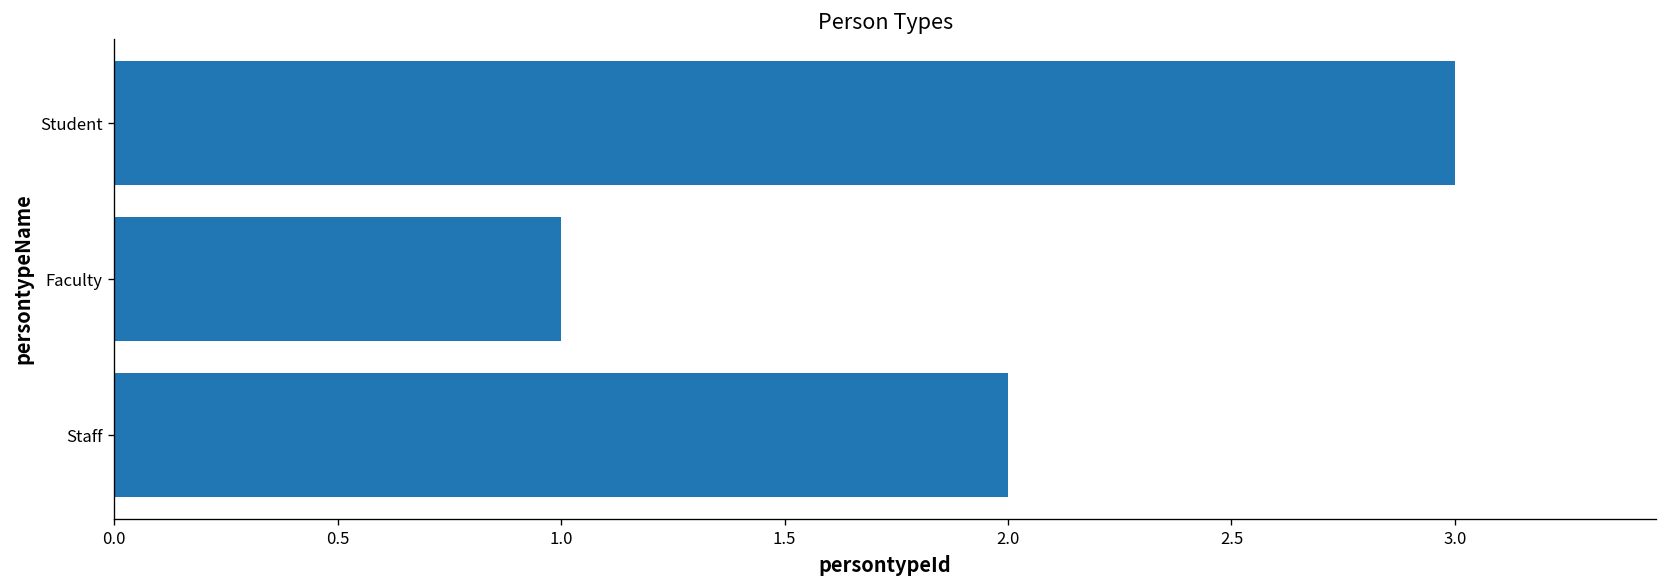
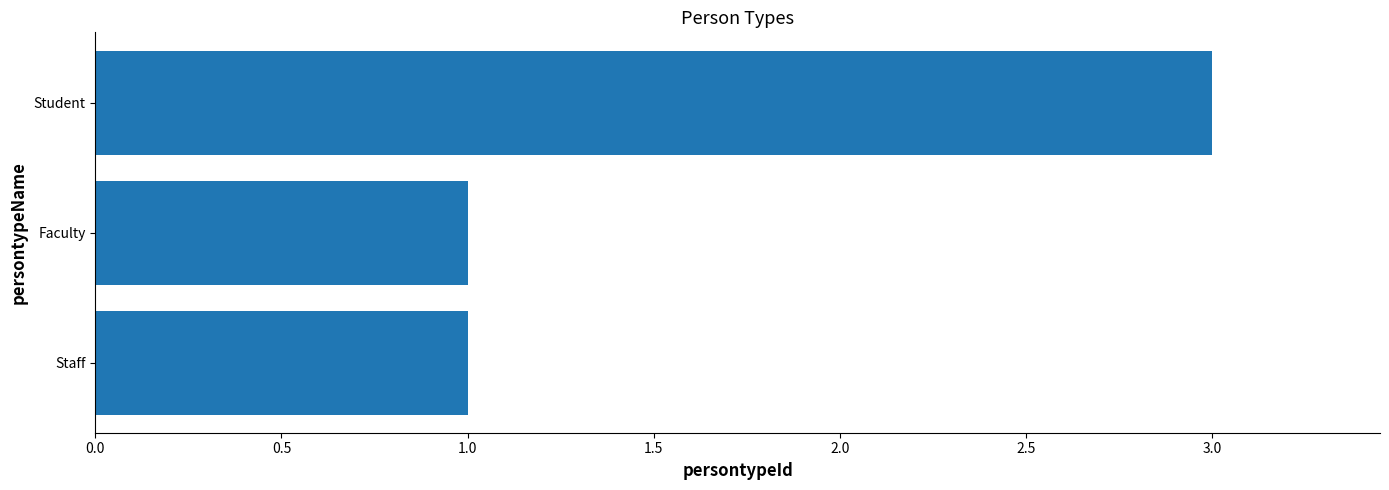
  {
    "Student": 3,
    "Faculty": 1,
-   "Staff": 2
+   "Staff": 1
  }
